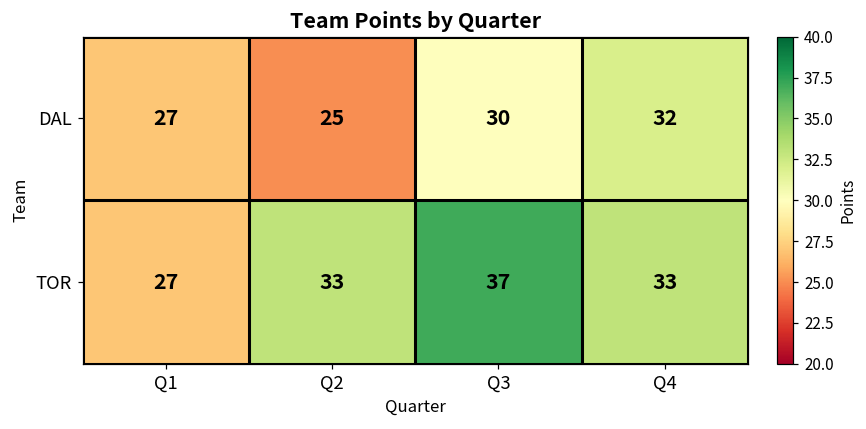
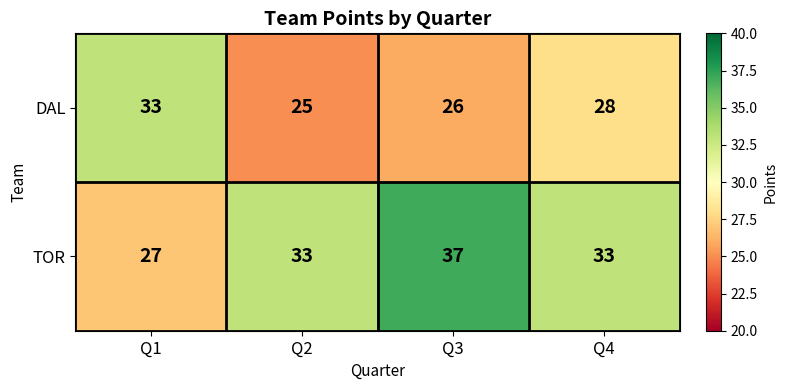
  {
    "DAL": {
-     "Q1": 27,
+     "Q1": 33,
      "Q2": 25,
-     "Q3": 30,
-     "Q4": 32
+     "Q3": 26,
+     "Q4": 28
    },
    "TOR": {
      "Q1": 27,
      "Q2": 33,
      "Q3": 37,
      "Q4": 33
    }
  }
